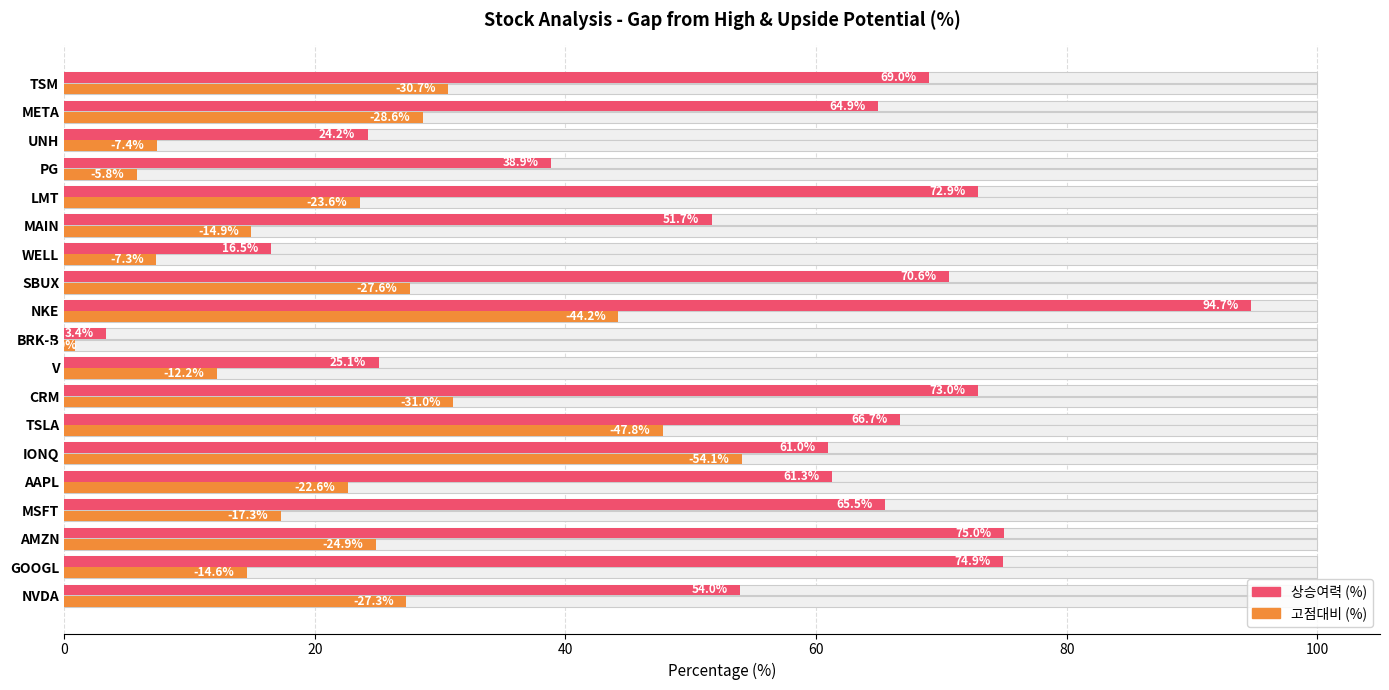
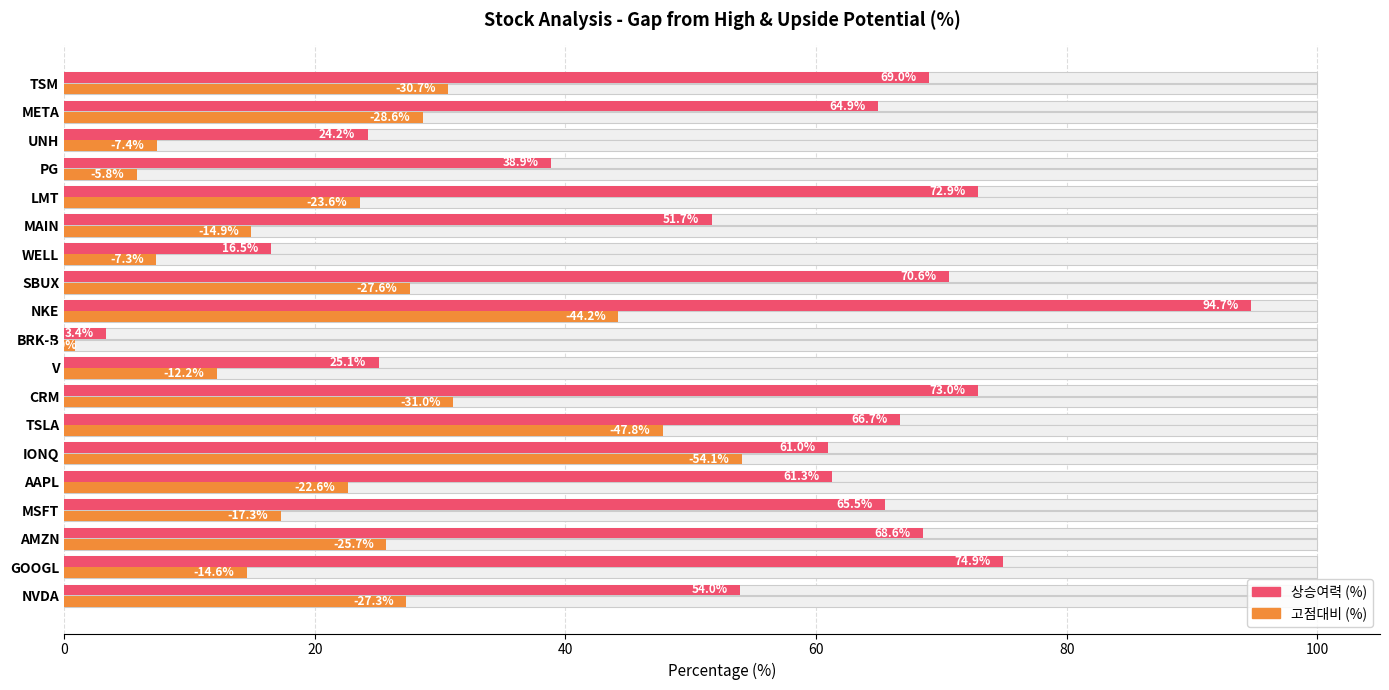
  {
    "상승여력 (%)": {
-     "AMZN": "75.0%"
+     "AMZN": "68.6%"
    },
    "고점대비 (%)": {
-     "AMZN": "-24.9%"
+     "AMZN": "-25.7%"
    }
  }
